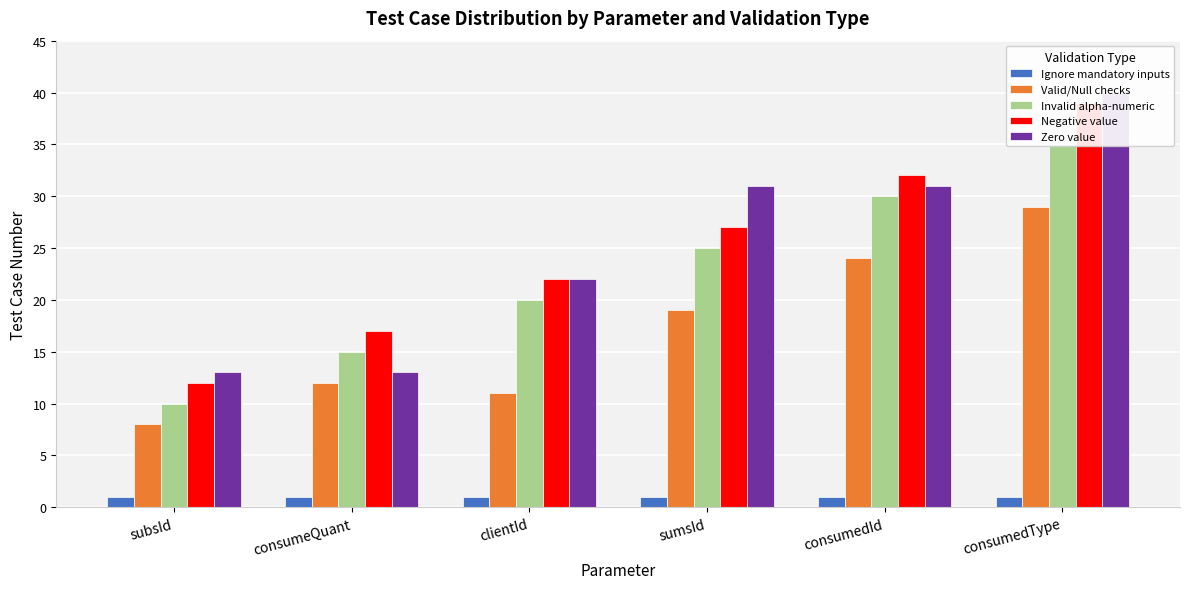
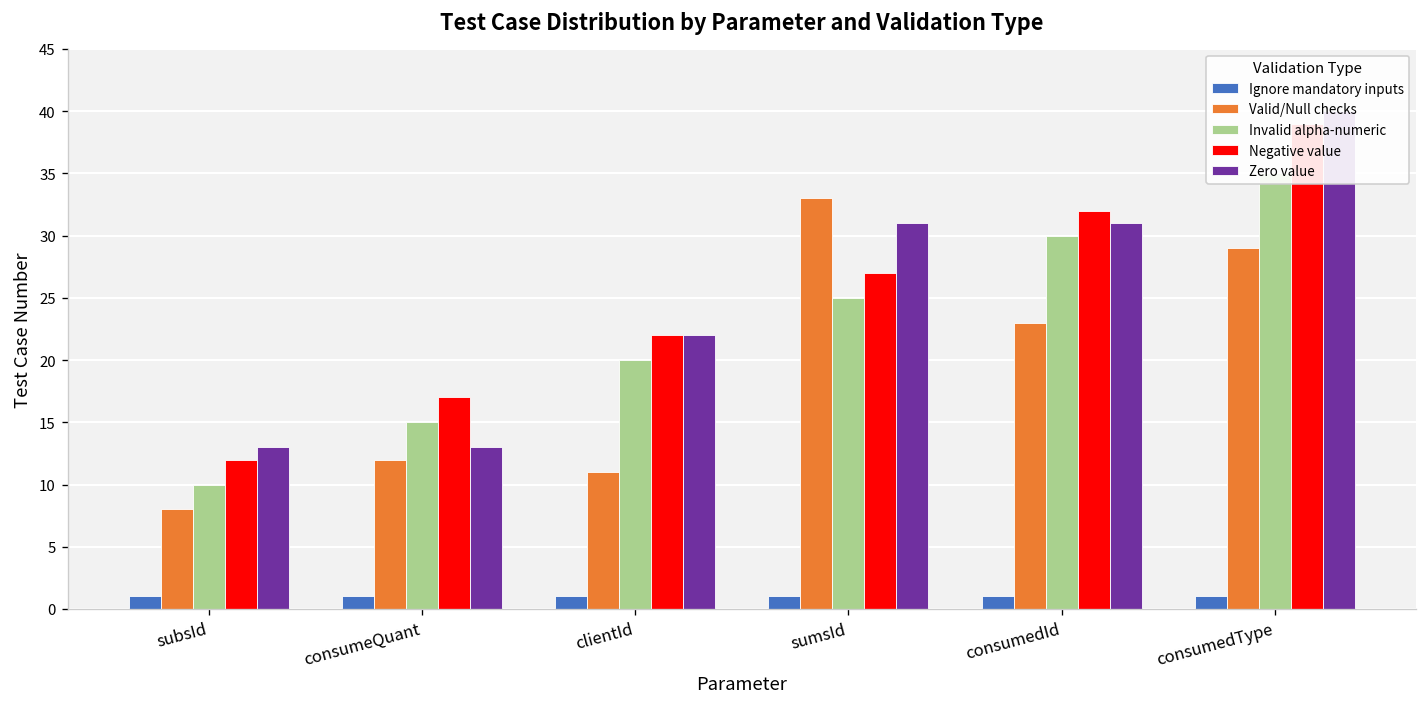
  {
    "Ignore mandatory inputs": {
      "subsId": 1,
      "consumeQuant": 1,
      "clientId": 1,
      "sumsId": 1,
      "consumedId": 1,
      "consumedType": 1
    },
    "Valid/Null checks": {
      "subsId": 8,
      "consumeQuant": 12,
      "clientId": 11,
-     "sumsId": 19,
-     "consumedId": 24,
+     "sumsId": 33,
+     "consumedId": 23,
      "consumedType": 29
    },
    "Invalid alpha-numeric": {
      "subsId": 10,
      "consumeQuant": 15,
      "clientId": 20,
      "sumsId": 25,
      "consumedId": 30
    },
    "Negative value": {
      "subsId": 12,
      "consumeQuant": 17,
      "clientId": 22,
      "sumsId": 27,
      "consumedId": 32
    },
    "Zero value": {
      "subsId": 13,
      "consumeQuant": 13,
      "clientId": 22,
      "sumsId": 31,
      "consumedId": 31
    }
  }
